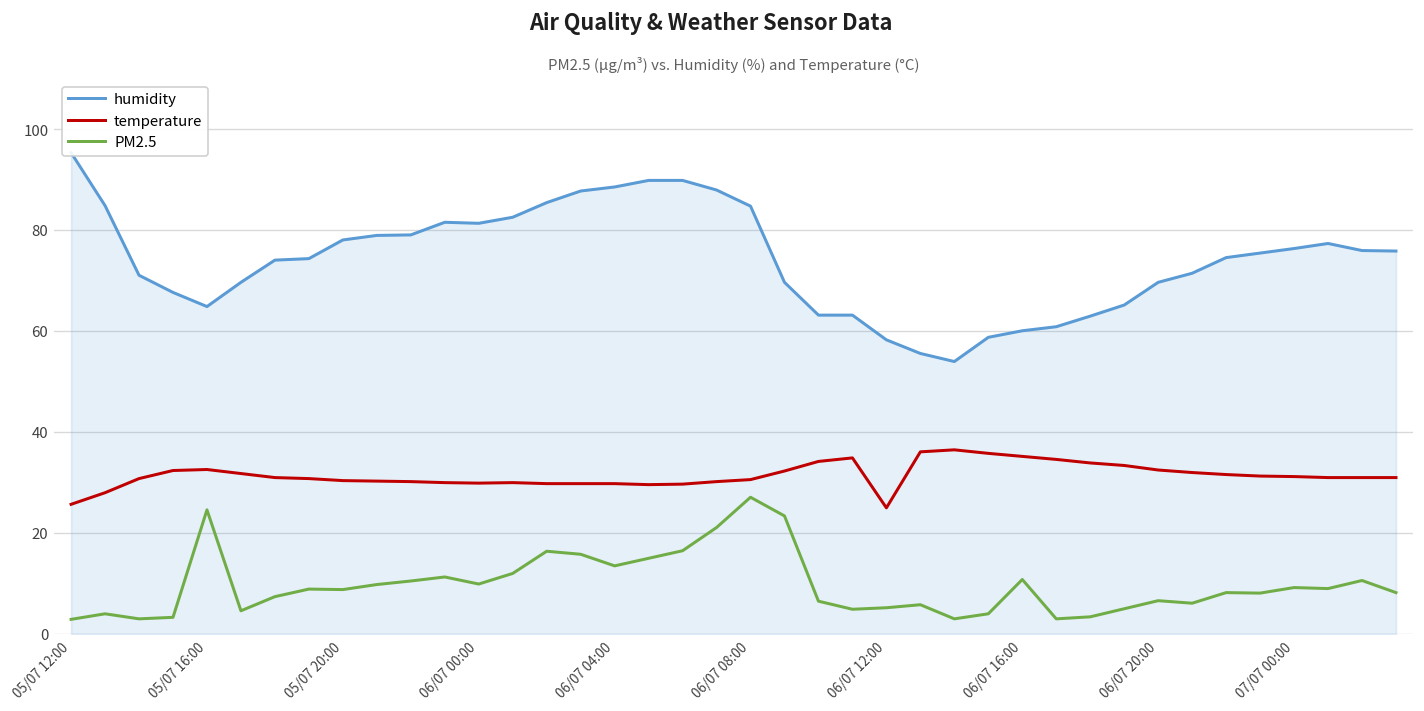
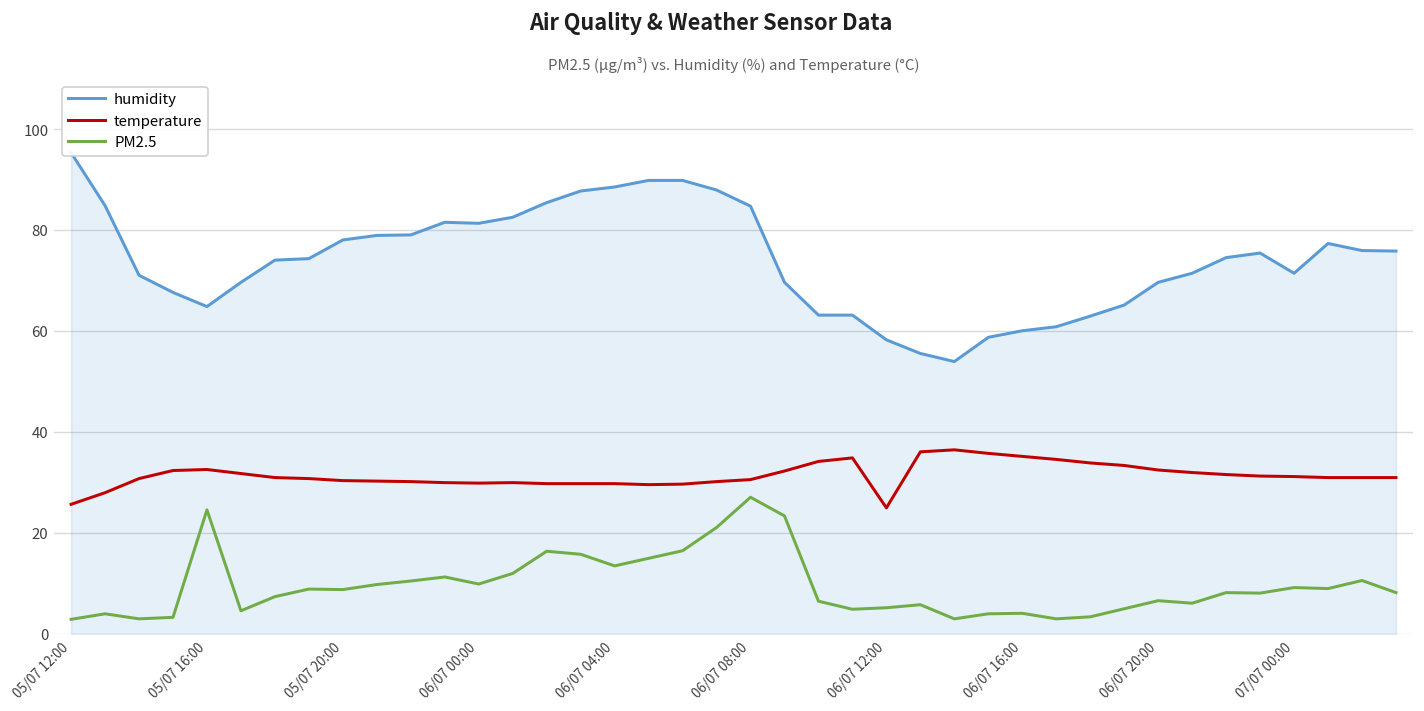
  {
    "humidity": {
      "05/07 16:00": 65,
      "05/07 20:00": 78,
      "06/07 00:00": 81,
      "06/07 04:00": 89,
      "06/07 08:00": 85,
      "06/07 12:00": 58,
      "06/07 16:00": 60,
      "06/07 20:00": 70,
-     "07/07 00:00": 76
+     "07/07 00:00": 72
    },
    "temperature": {
      "05/07 12:00": 26,
      "05/07 16:00": 33,
      "05/07 20:00": 30,
      "06/07 00:00": 30,
      "06/07 04:00": 30,
      "06/07 08:00": 31,
      "06/07 12:00": 25,
      "06/07 16:00": 35,
      "06/07 20:00": 33,
      "07/07 00:00": 31
    },
    "PM2.5": {
      "05/07 12:00": 3,
      "05/07 16:00": 25,
      "05/07 20:00": 9,
      "06/07 00:00": 10,
      "06/07 04:00": 14,
      "06/07 08:00": 27,
      "06/07 12:00": 5,
-     "06/07 16:00": 11,
+     "06/07 16:00": 4,
      "06/07 20:00": 7,
      "07/07 00:00": 9
    }
  }
